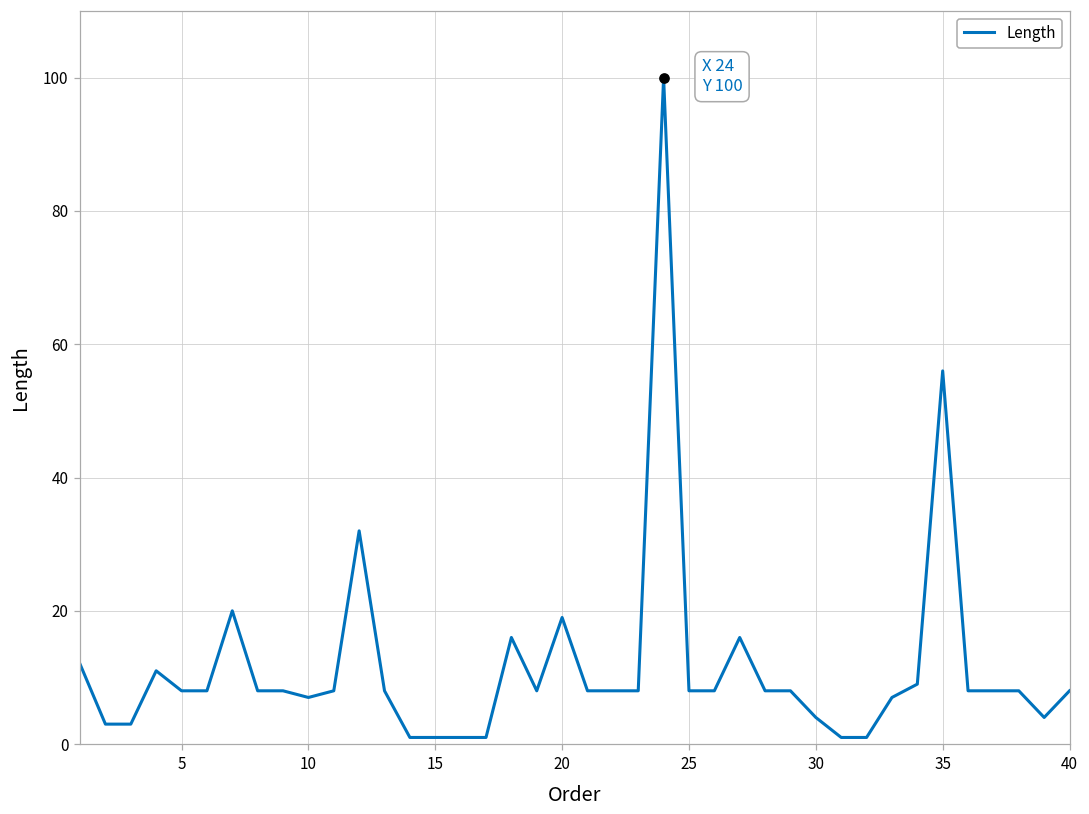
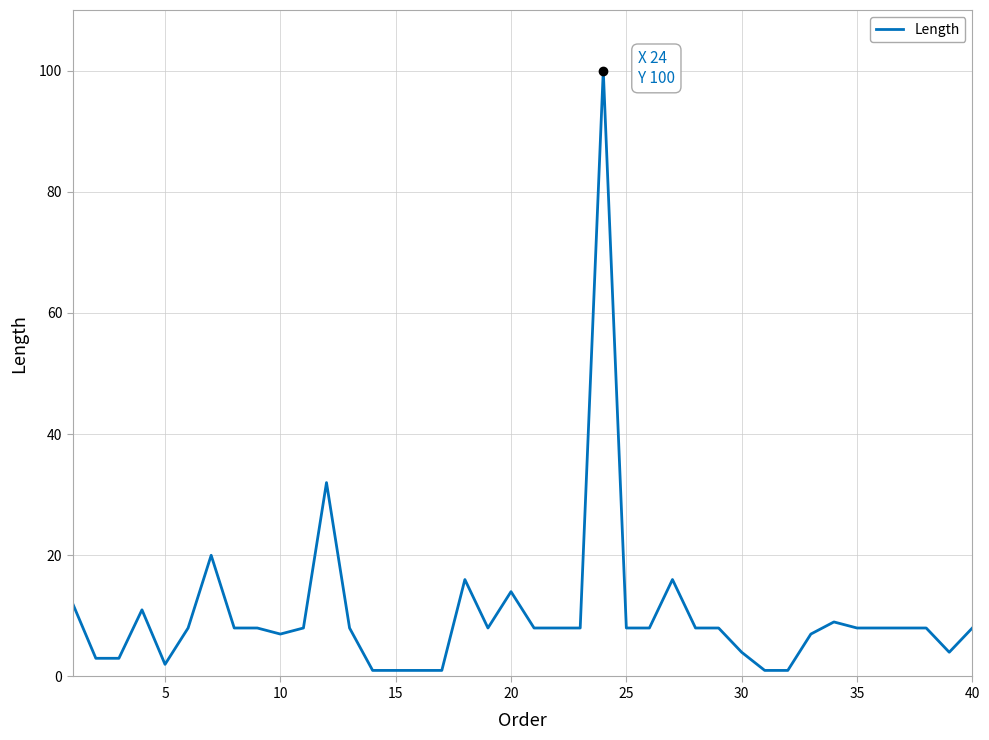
  {
    "Length": {
-     "5": 8,
+     "5": 2,
      "10": 7,
      "15": 1,
-     "20": 19,
+     "20": 14,
      "25": 8,
      "30": 4,
-     "35": 56,
+     "35": 8,
      "40": 8
    }
  }
